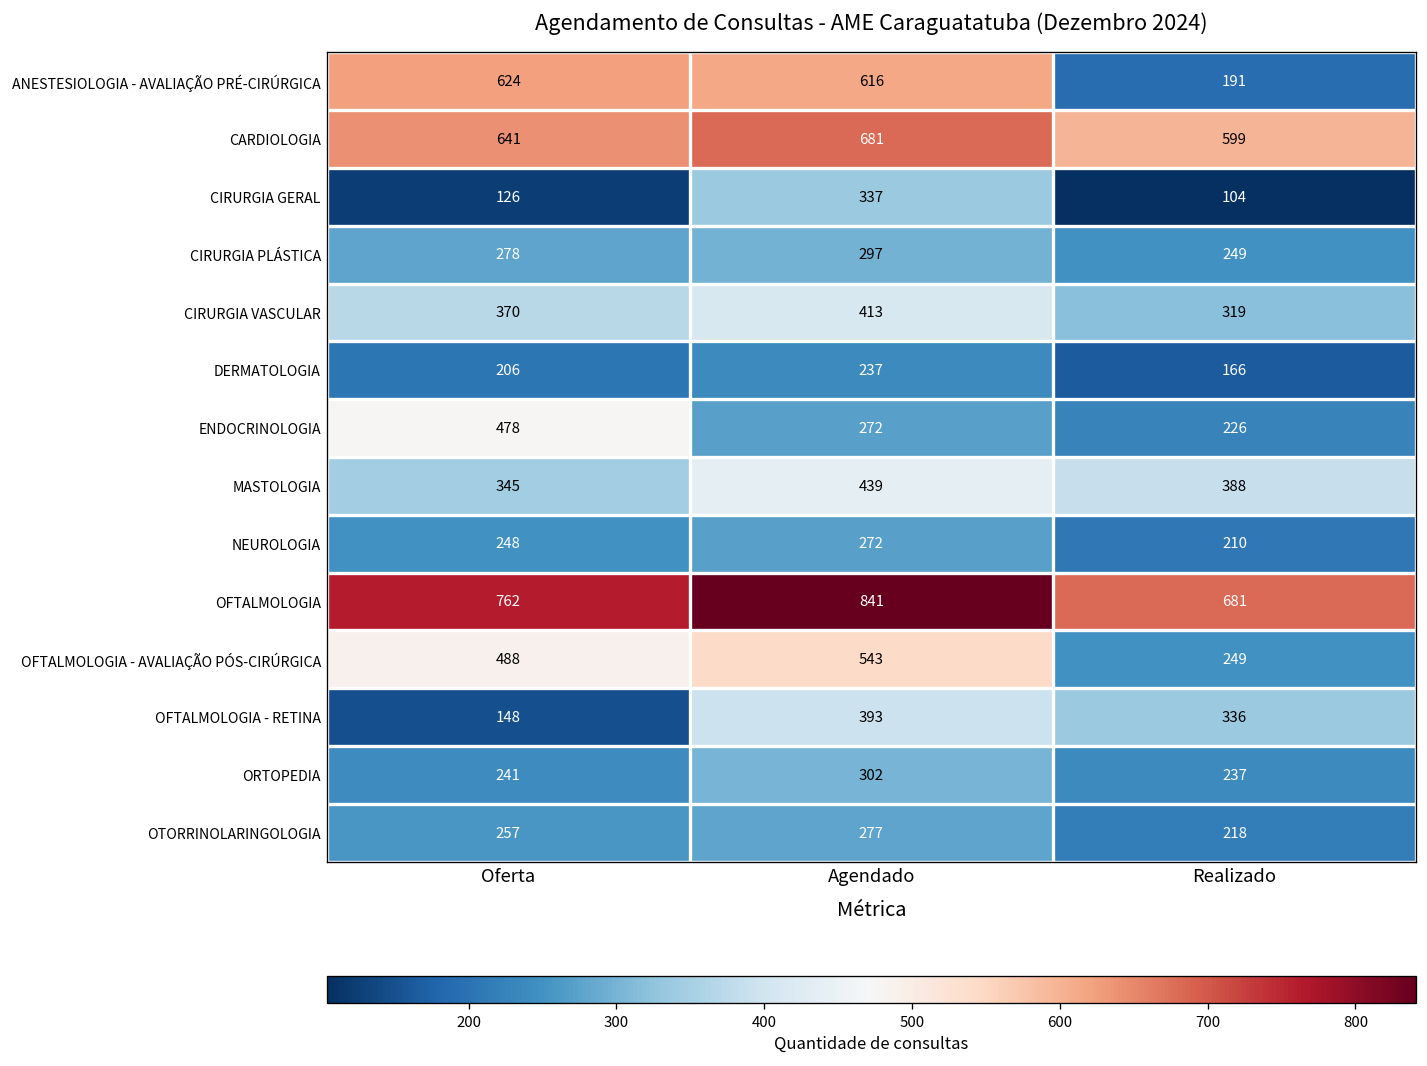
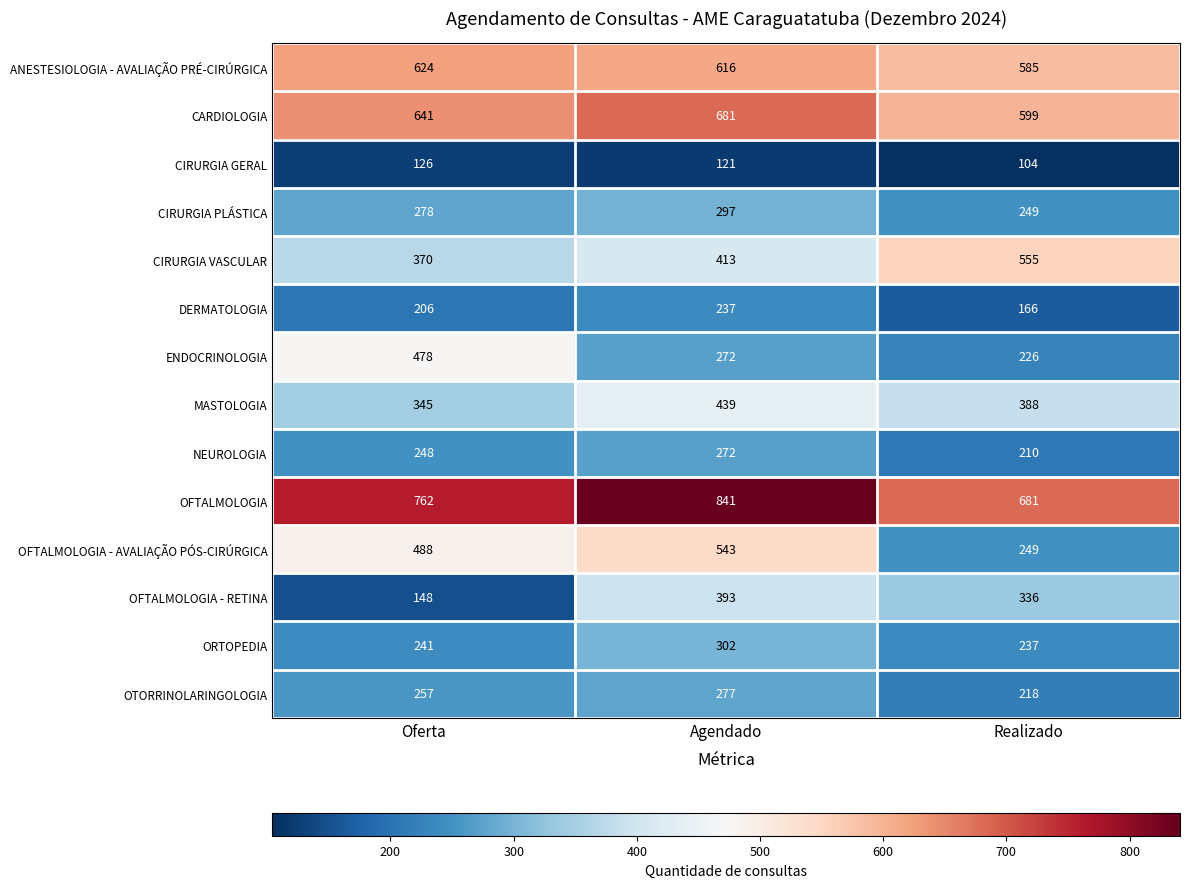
  {
    "ANESTESIOLOGIA - AVALIAÇÃO PRÉ-CIRÚRGICA": {
      "Oferta": 624,
      "Agendado": 616,
-     "Realizado": 191
+     "Realizado": 585
    },
    "CARDIOLOGIA": {
      "Oferta": 641,
      "Agendado": 681,
      "Realizado": 599
    },
    "CIRURGIA GERAL": {
      "Oferta": 126,
-     "Agendado": 337,
+     "Agendado": 121,
      "Realizado": 104
    },
    "CIRURGIA PLÁSTICA": {
      "Oferta": 278,
      "Agendado": 297,
      "Realizado": 249
    },
    "CIRURGIA VASCULAR": {
      "Oferta": 370,
      "Agendado": 413,
-     "Realizado": 319
+     "Realizado": 555
    },
    "DERMATOLOGIA": {
      "Oferta": 206,
      "Agendado": 237,
      "Realizado": 166
    },
    "ENDOCRINOLOGIA": {
      "Oferta": 478,
      "Agendado": 272,
      "Realizado": 226
    },
    "MASTOLOGIA": {
      "Oferta": 345,
      "Agendado": 439,
      "Realizado": 388
    },
    "NEUROLOGIA": {
      "Oferta": 248,
      "Agendado": 272,
      "Realizado": 210
    },
    "OFTALMOLOGIA": {
      "Oferta": 762,
      "Agendado": 841,
      "Realizado": 681
    },
    "OFTALMOLOGIA - AVALIAÇÃO PÓS-CIRÚRGICA": {
      "Oferta": 488,
      "Agendado": 543,
      "Realizado": 249
    },
    "OFTALMOLOGIA - RETINA": {
      "Oferta": 148,
      "Agendado": 393,
      "Realizado": 336
    },
    "ORTOPEDIA": {
      "Oferta": 241,
      "Agendado": 302,
      "Realizado": 237
    },
    "OTORRINOLARINGOLOGIA": {
      "Oferta": 257,
      "Agendado": 277,
      "Realizado": 218
    }
  }
